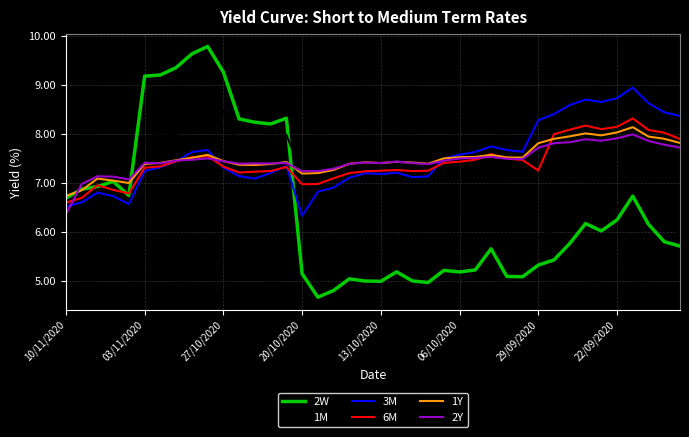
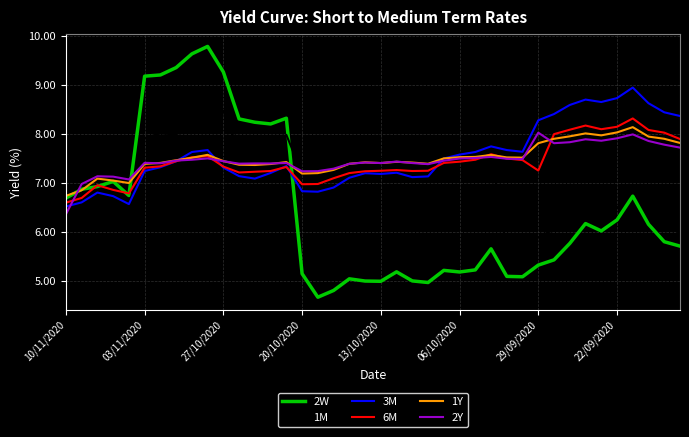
  {
    "2W": {
      "03/11/2020": 9.2,
      "27/10/2020": 9.3,
      "20/10/2020": 5.1,
      "13/10/2020": 5.0,
      "06/10/2020": 5.2,
      "29/09/2020": 5.3,
      "22/09/2020": 6.2
    },
    "1M": {
      "03/11/2020": 7.9,
      "27/10/2020": 8.5,
      "13/10/2020": 7.5,
      "29/09/2020": 5.9,
      "22/09/2020": 6.5
    },
    "3M": {
      "03/11/2020": 7.2,
-     "20/10/2020": 6.3,
+     "20/10/2020": 6.8,
      "13/10/2020": 7.2,
      "29/09/2020": 8.3,
      "22/09/2020": 8.7
    },
    "6M": {
      "10/11/2020": 6.6,
      "03/11/2020": 7.3,
      "20/10/2020": 7.0,
      "13/10/2020": 7.2,
      "06/10/2020": 7.4,
      "29/09/2020": 7.3,
      "22/09/2020": 8.1
    },
    "1Y": {
      "29/09/2020": 7.8,
      "22/09/2020": 8.0
    },
    "2Y": {
      "10/11/2020": 6.4,
-     "29/09/2020": 7.7,
+     "29/09/2020": 8.0,
      "22/09/2020": 7.9
    }
  }
